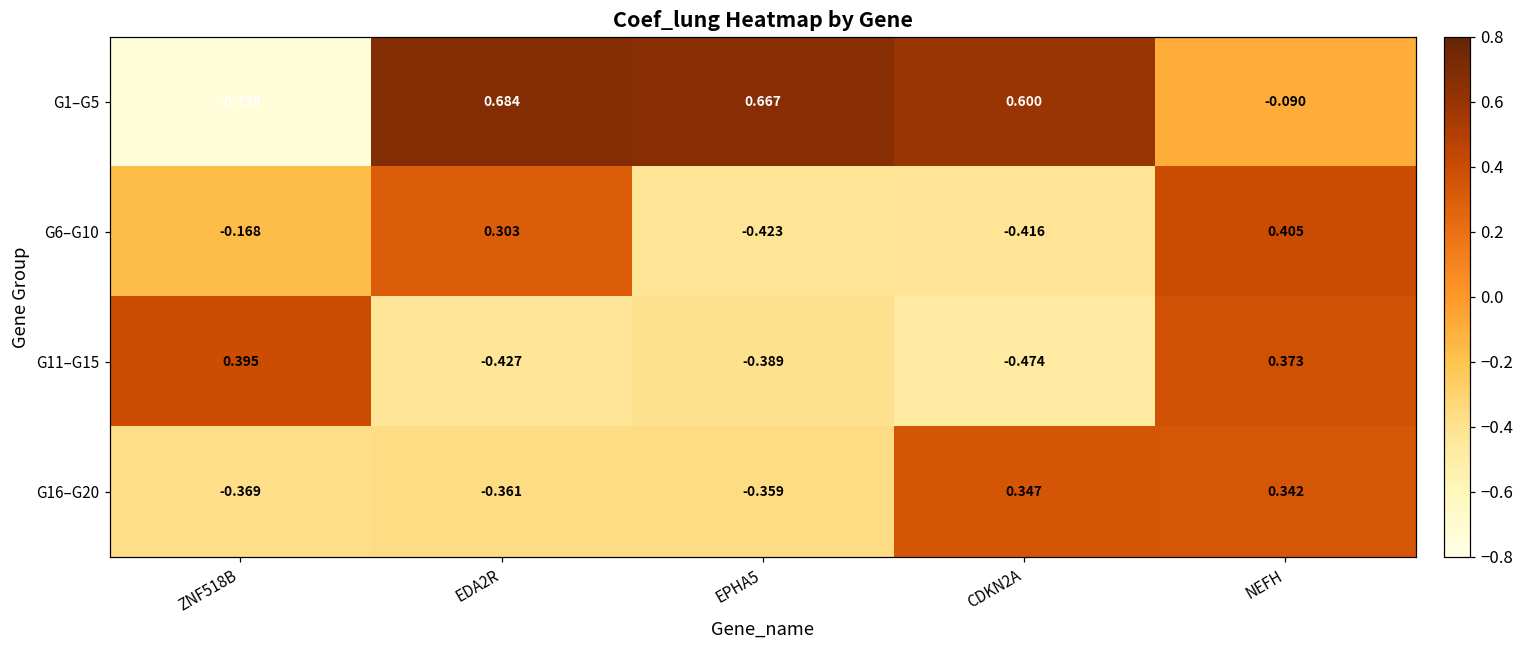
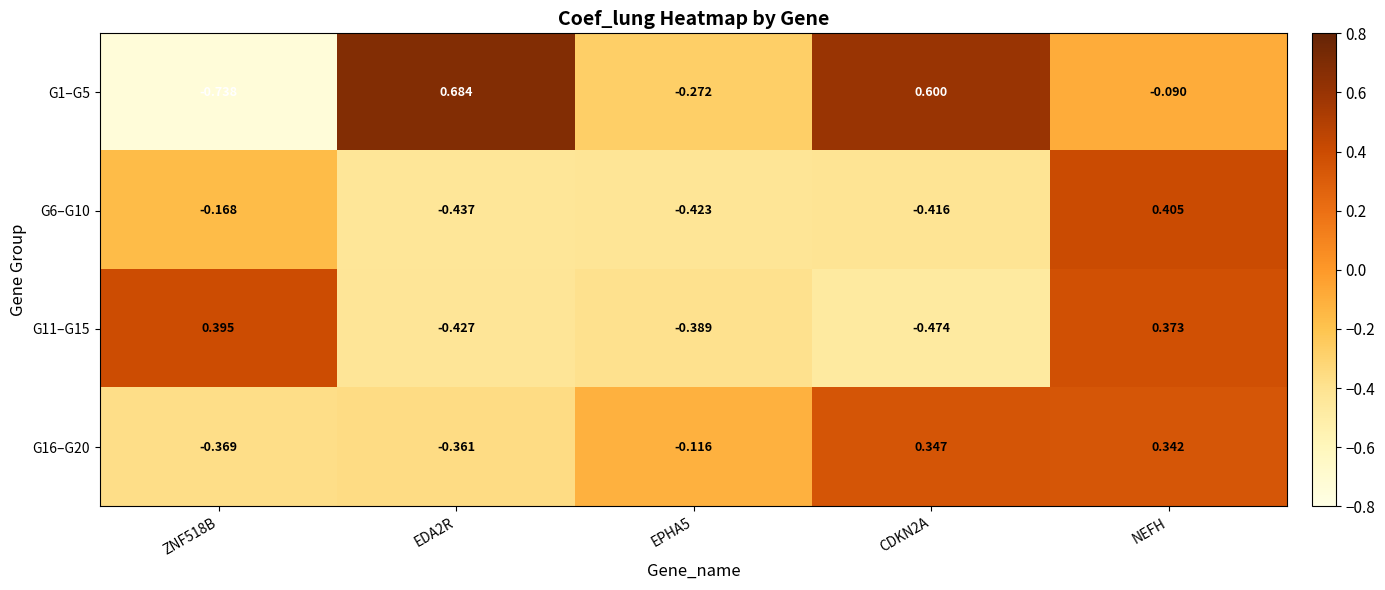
  {
    "G1–G5": {
      "EDA2R": 0.684,
-     "EPHA5": 0.667,
+     "EPHA5": -0.272,
      "CDKN2A": 0.600,
      "NEFH": -0.090
    },
    "G6–G10": {
      "ZNF518B": -0.168,
-     "EDA2R": 0.303,
+     "EDA2R": -0.437,
      "EPHA5": -0.423,
      "CDKN2A": -0.416,
      "NEFH": 0.405
    },
    "G11–G15": {
      "ZNF518B": 0.395,
      "EDA2R": -0.427,
      "EPHA5": -0.389,
      "CDKN2A": -0.474,
      "NEFH": 0.373
    },
    "G16–G20": {
      "ZNF518B": -0.369,
      "EDA2R": -0.361,
-     "EPHA5": -0.359,
+     "EPHA5": -0.116,
      "CDKN2A": 0.347,
      "NEFH": 0.342
    }
  }
